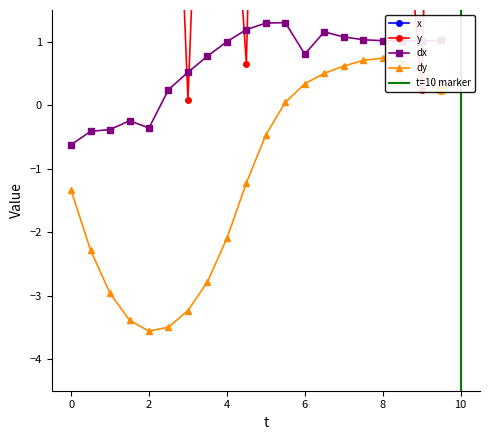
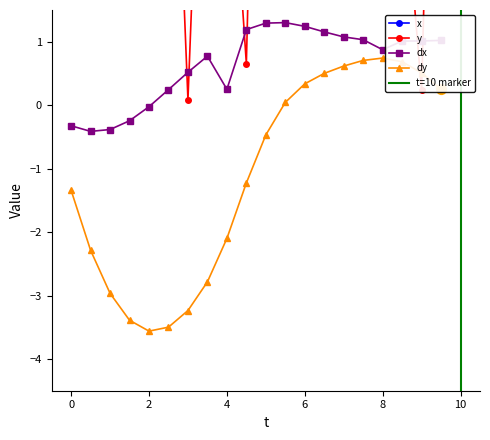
  {
    "dx": {
-     "0": -0.6,
-     "2": -0.4,
-     "4": 1.0,
-     "6": 0.8,
-     "8": 1.0
+     "0": -0.3,
+     "2": 0.0,
+     "4": 0.3,
+     "6": 1.2,
+     "8": 0.9
    }
  }
